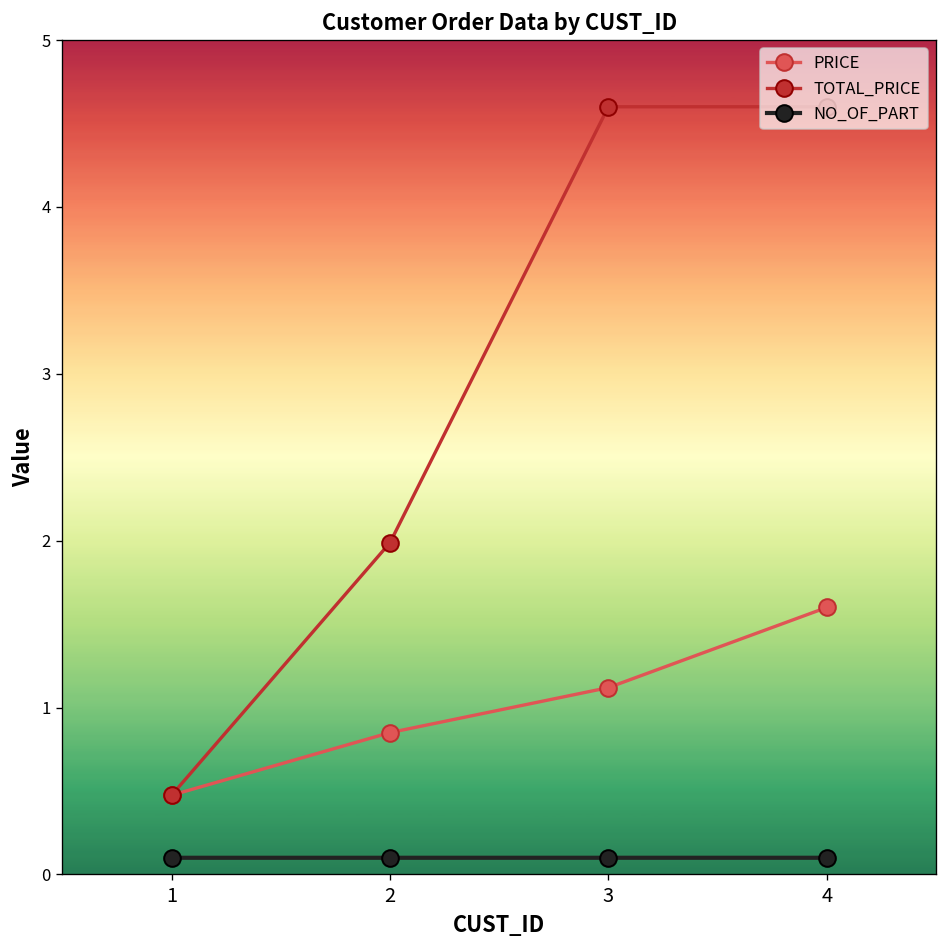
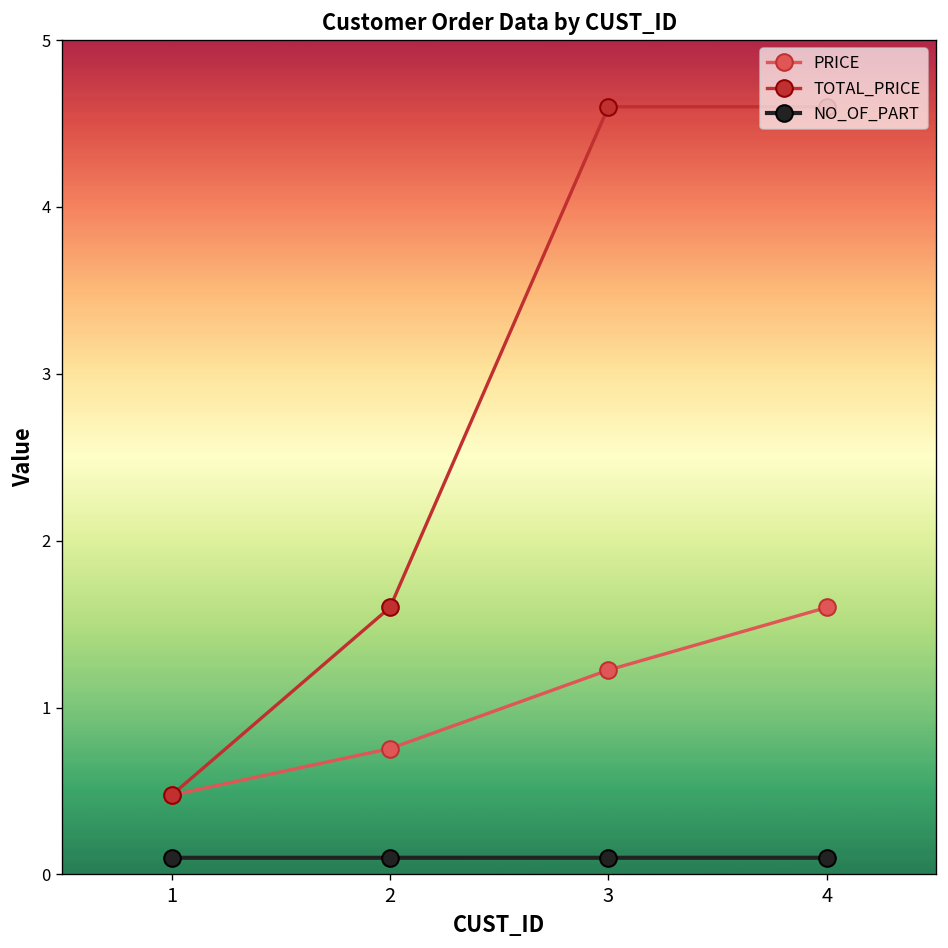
  {
    "PRICE": {
-     "2": 0.85,
-     "3": 1.12,
+     "2": 0.75,
+     "3": 1.22,
      "4": 1.60
    },
    "TOTAL_PRICE": {
-     "2": 1.99,
+     "2": 1.60,
      "3": 4.60
    },
    "NO_OF_PART": {
      "1": 0.10,
      "2": 0.10,
      "3": 0.10,
      "4": 0.10
    }
  }
